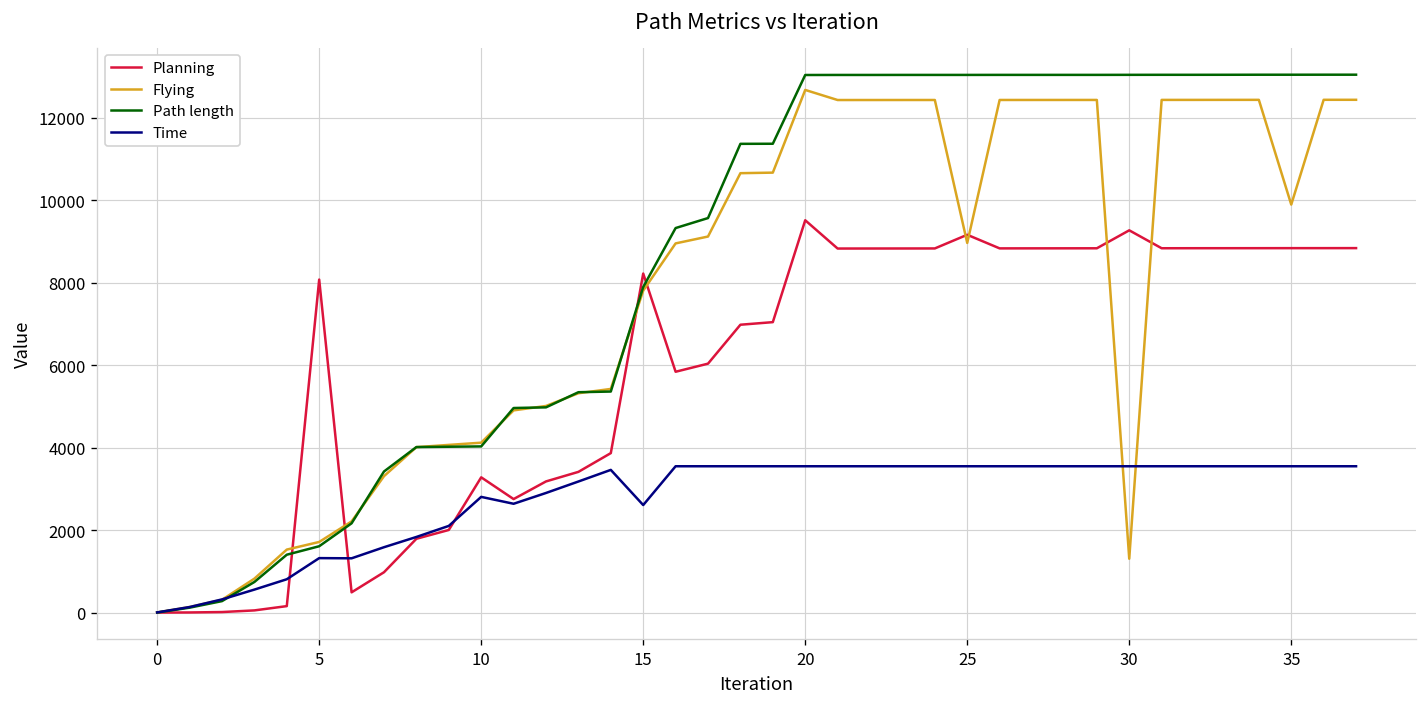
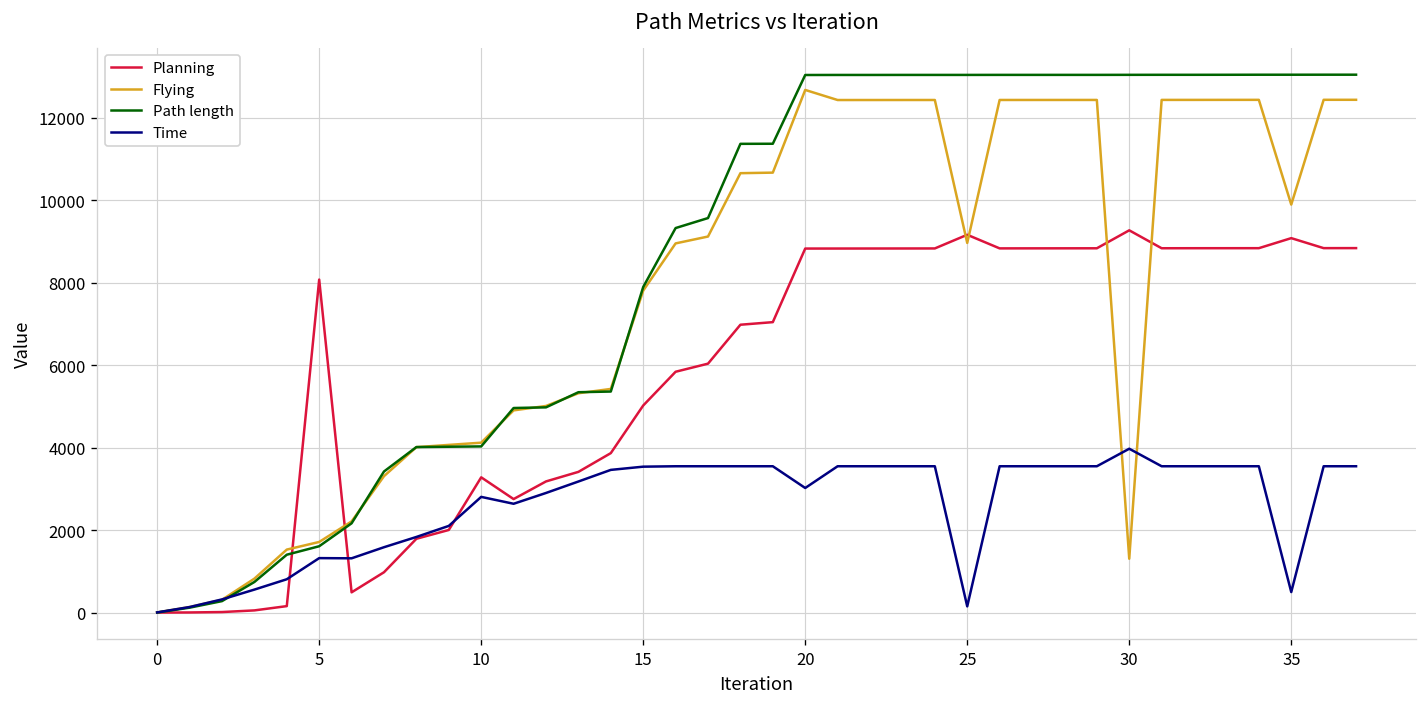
  {
    "Planning": {
      "5": 8100,
      "10": 3300,
-     "15": 8200,
-     "20": 9500,
+     "15": 5000,
+     "20": 8800,
      "25": 9200,
      "30": 9300,
-     "35": 8800
+     "35": 9100
    },
    "Flying": {
      "5": 1700,
      "10": 4100,
      "15": 7800,
      "20": 12700,
      "25": 9000,
      "30": 1300,
      "35": 9900
    },
    "Path length": {
      "5": 1600,
      "10": 4000,
      "15": 7900,
      "20": 13000,
      "25": 13000,
      "30": 13000,
      "35": 13000
    },
    "Time": {
      "5": 1300,
      "10": 2800,
-     "15": 2600,
-     "20": 3500,
-     "25": 3500,
-     "30": 3500,
-     "35": 3500
+     "15": 3500,
+     "20": 3000,
+     "25": 200,
+     "30": 4000,
+     "35": 500
    }
  }
